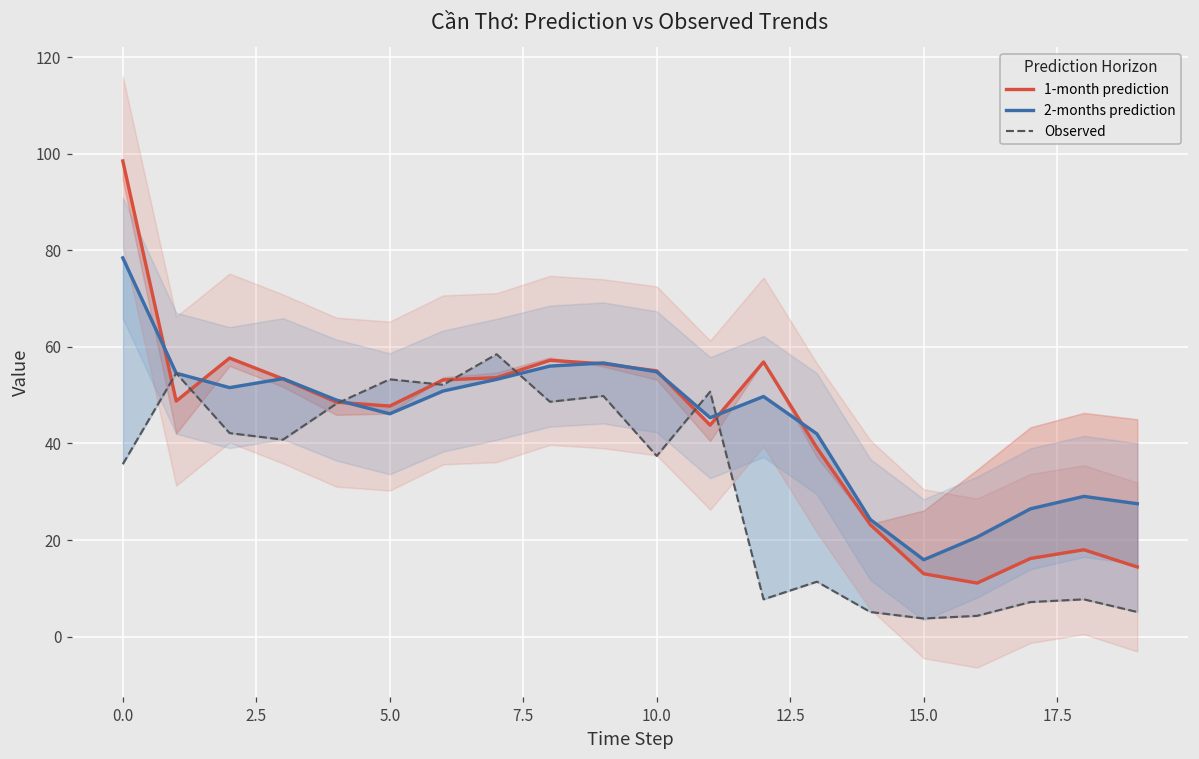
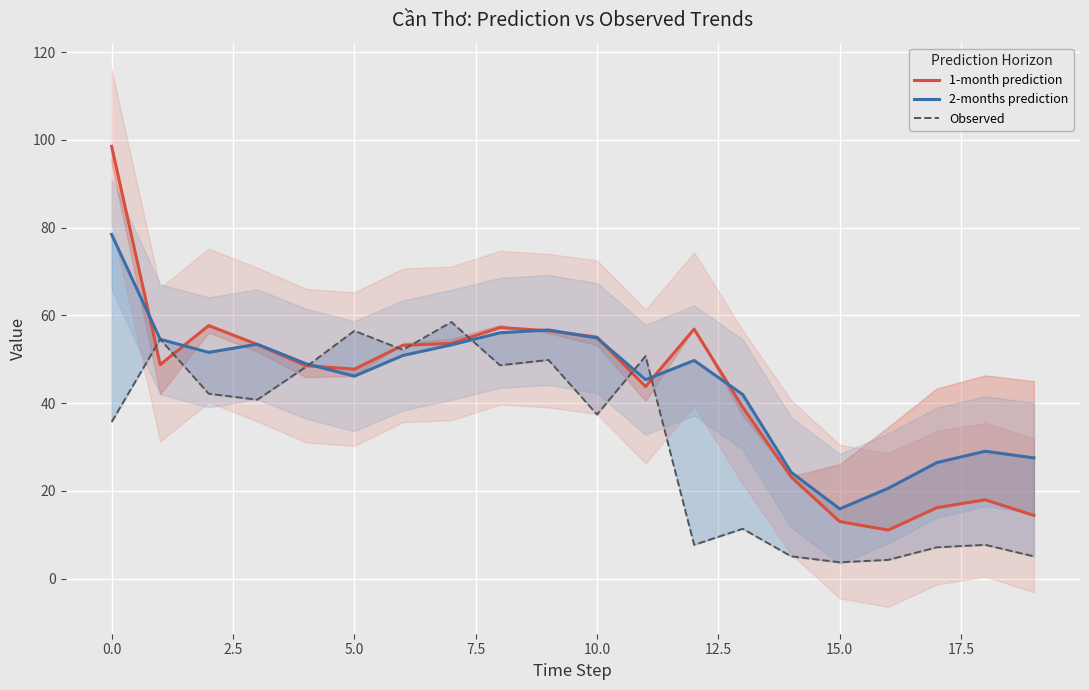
  {
    "Observed": {
      "0.0": 36,
-     "5.0": 53,
+     "5.0": 56,
      "10.0": 37,
      "15.0": 4
    }
  }
